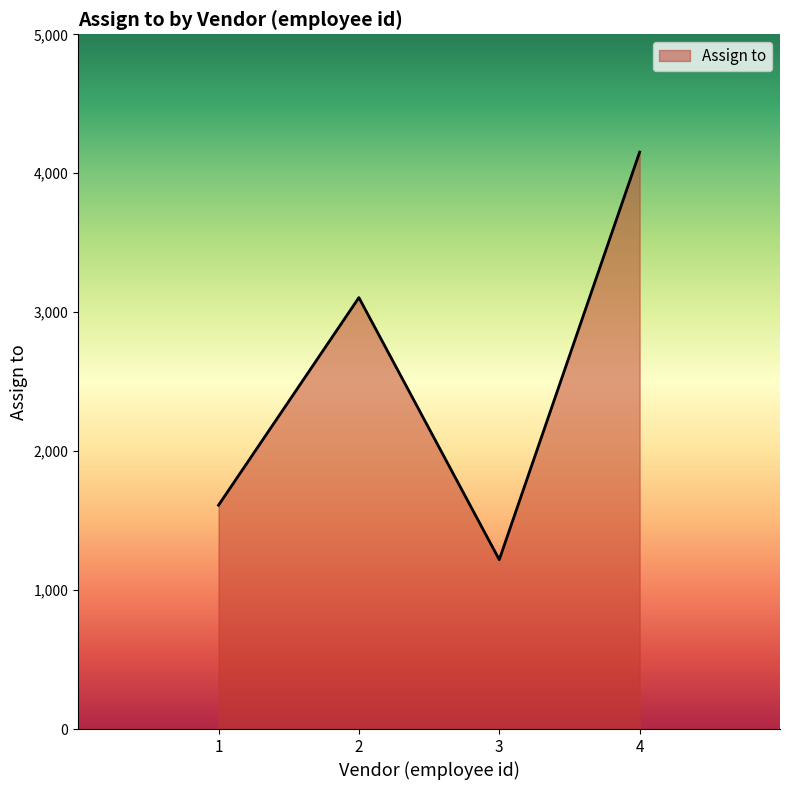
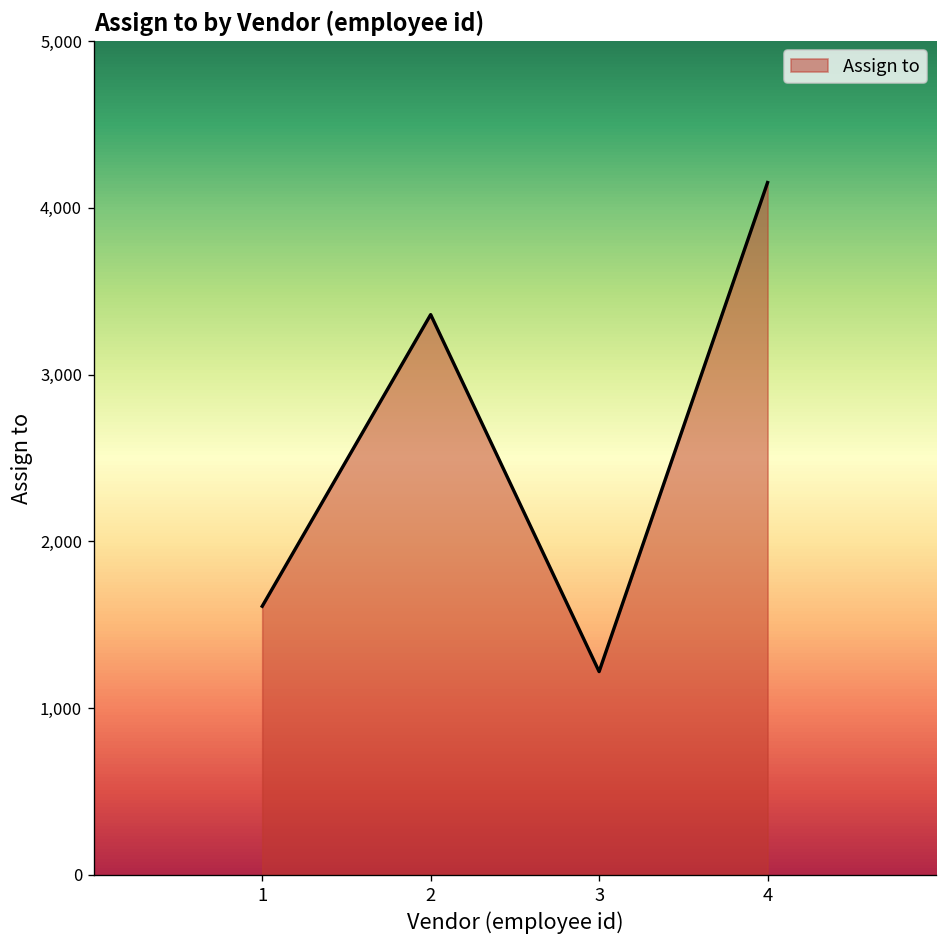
  {
    "1": "1,610",
-   "2": "3,110",
+   "2": "3,360",
    "3": "1,220",
    "4": "4,150"
  }
